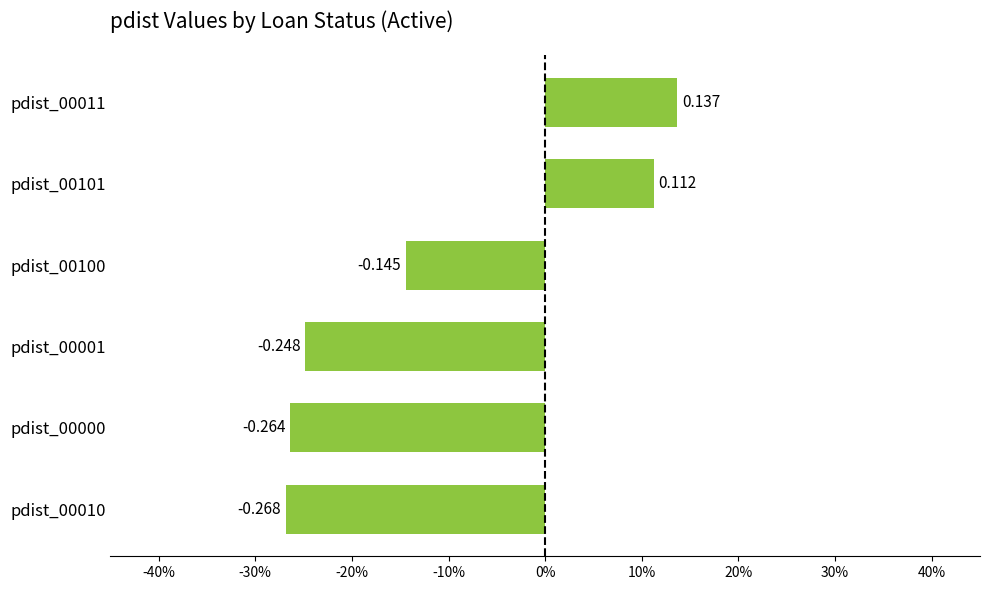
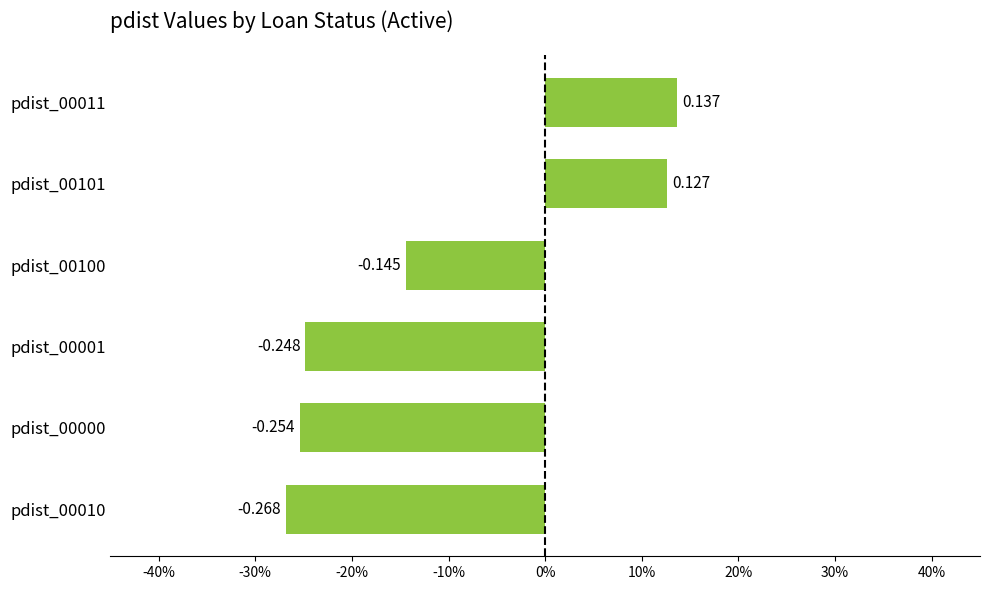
  {
    "pdist_00011": 0.137,
-   "pdist_00101": 0.112,
+   "pdist_00101": 0.127,
    "pdist_00100": -0.145,
    "pdist_00001": -0.248,
-   "pdist_00000": -0.264,
+   "pdist_00000": -0.254,
    "pdist_00010": -0.268
  }
